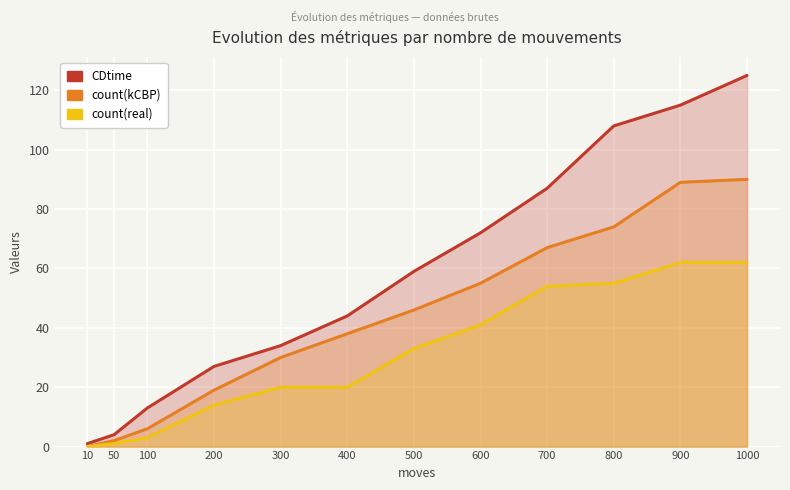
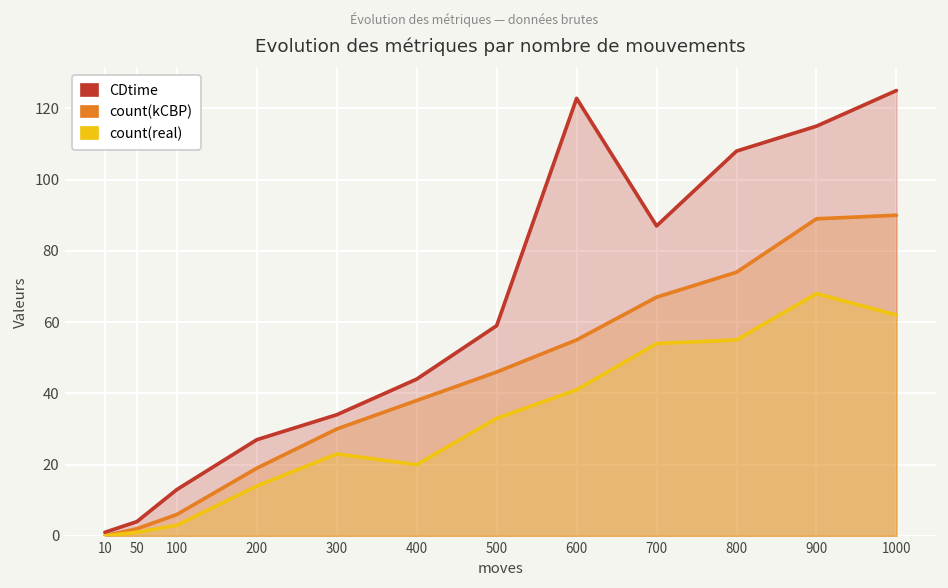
  {
    "CDtime": {
      "10": 1,
      "50": 4,
      "100": 13,
      "200": 27,
      "300": 34,
      "400": 44,
      "500": 59,
-     "600": 72,
+     "600": 123,
      "700": 87,
      "800": 108,
      "900": 115,
      "1000": 125
    },
    "count(kCBP)": {
      "50": 2,
      "100": 6,
      "200": 19,
      "300": 30,
      "400": 38,
      "500": 46,
      "600": 55,
      "700": 67,
      "800": 74,
      "900": 89,
      "1000": 90
    },
    "count(real)": {
      "50": 1,
      "100": 3,
      "200": 14,
-     "300": 20,
+     "300": 23,
      "400": 20,
      "500": 33,
      "600": 41,
      "700": 54,
      "800": 55,
-     "900": 62,
+     "900": 68,
      "1000": 62
    }
  }
